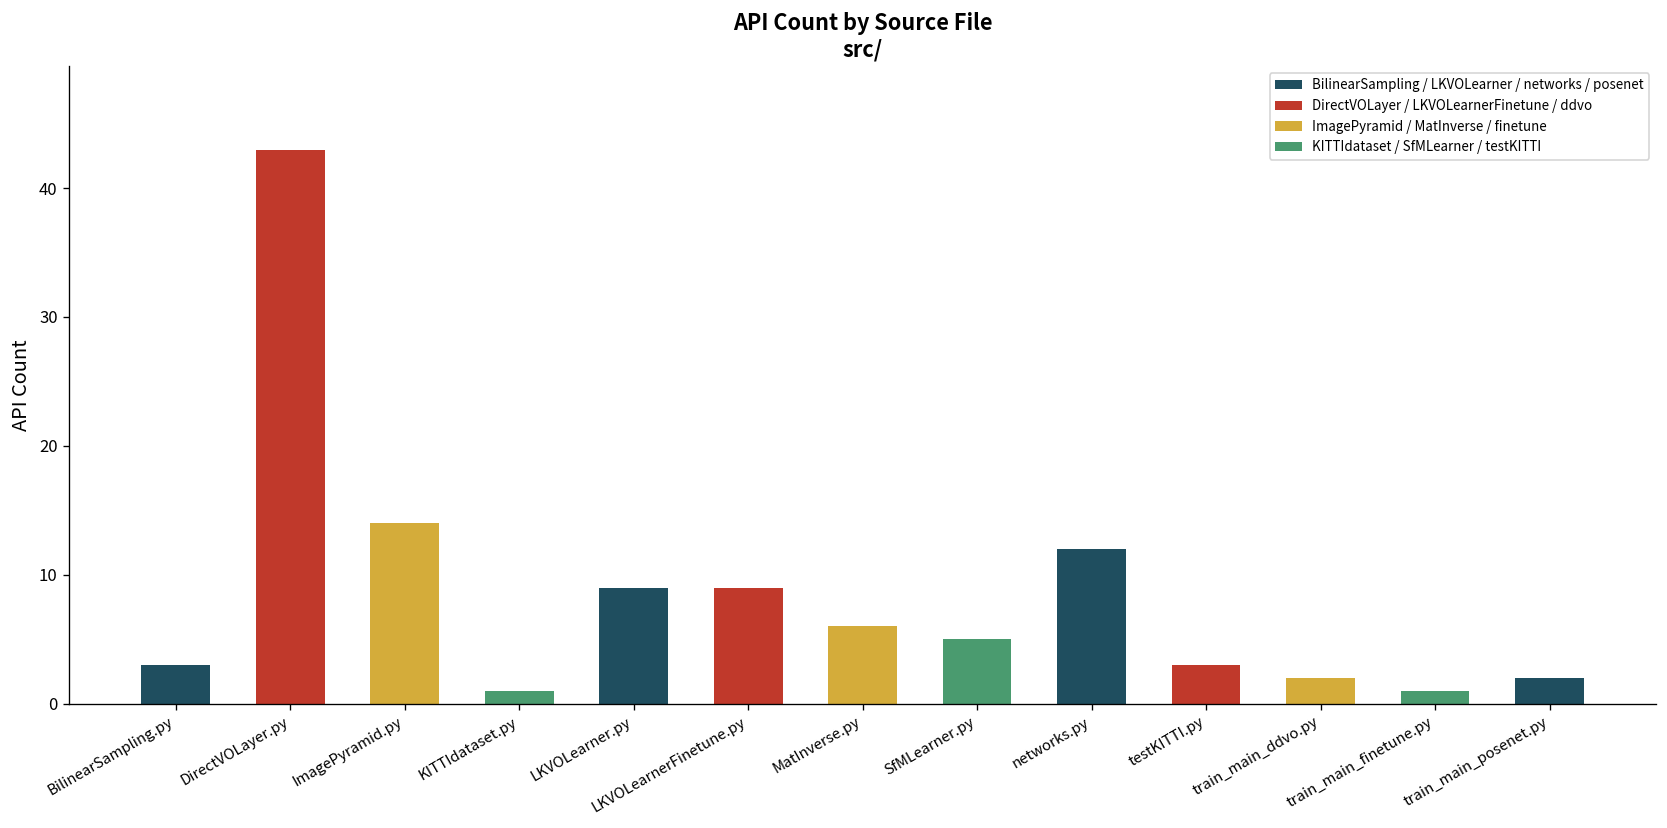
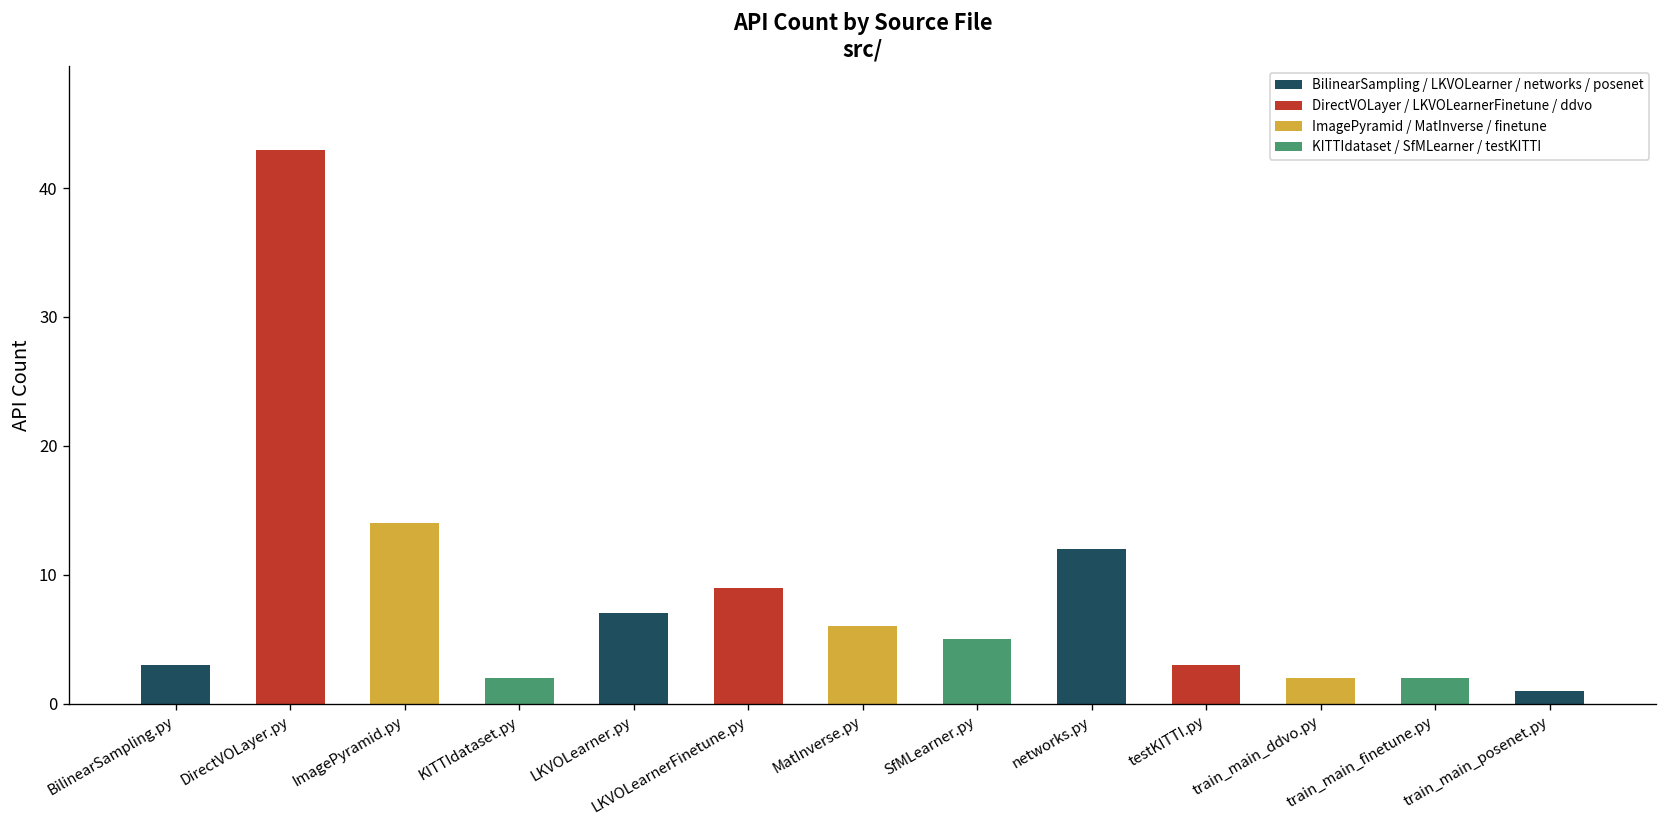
  {
    "BilinearSampling.py": 3,
    "DirectVOLayer.py": 43,
    "ImagePyramid.py": 14,
-   "KITTIdataset.py": 1,
-   "LKVOLearner.py": 9,
+   "KITTIdataset.py": 2,
+   "LKVOLearner.py": 7,
    "LKVOLearnerFinetune.py": 9,
    "MatInverse.py": 6,
    "SfMLearner.py": 5,
    "networks.py": 12,
    "testKITTI.py": 3,
    "train_main_ddvo.py": 2,
-   "train_main_finetune.py": 1,
-   "train_main_posenet.py": 2
+   "train_main_finetune.py": 2,
+   "train_main_posenet.py": 1
  }
